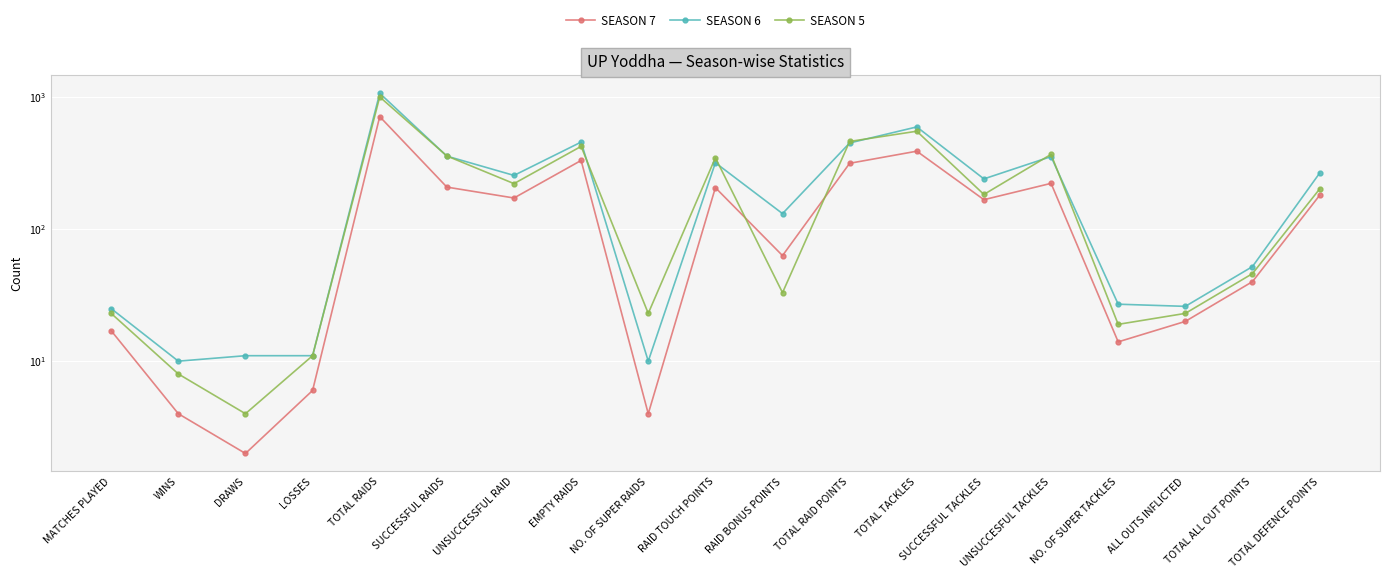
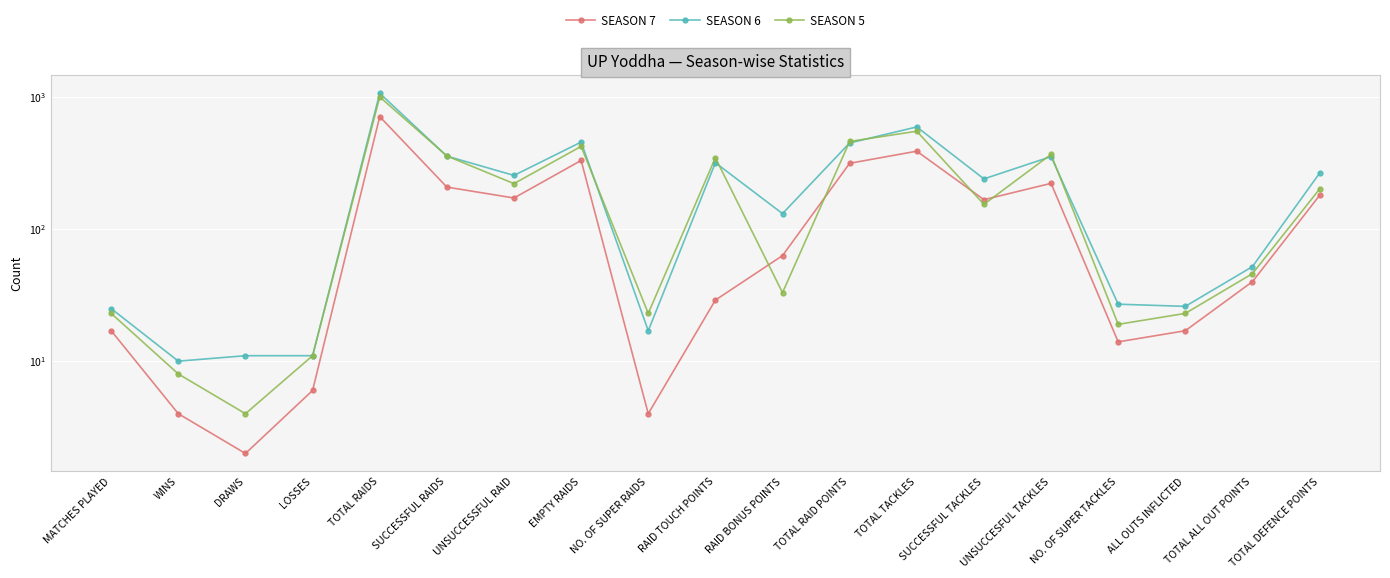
  {
    "SEASON 7": {
      "MATCHES PLAYED": 17,
      "WINS": 4,
      "DRAWS": 2,
      "LOSSES": 6,
      "TOTAL RAIDS": 700,
      "SUCCESSFUL RAIDS": 210,
      "UNSUCCESSFUL RAID": 170,
      "EMPTY RAIDS": 330,
      "NO. OF SUPER RAIDS": 4,
-     "RAID TOUCH POINTS": 210,
+     "RAID TOUCH POINTS": 29,
      "RAID BONUS POINTS": 60,
      "TOTAL RAID POINTS": 320,
      "TOTAL TACKLES": 390,
      "SUCCESSFUL TACKLES": 170,
      "UNSUCCESFUL TACKLES": 220,
      "NO. OF SUPER TACKLES": 14,
-     "ALL OUTS INFLICTED": 20,
+     "ALL OUTS INFLICTED": 17,
      "TOTAL ALL OUT POINTS": 40,
      "TOTAL DEFENCE POINTS": 180
    },
    "SEASON 6": {
      "MATCHES PLAYED": 25,
      "WINS": 10,
      "DRAWS": 11,
      "TOTAL RAIDS": 1100,
      "UNSUCCESSFUL RAID": 260,
      "EMPTY RAIDS": 460,
-     "NO. OF SUPER RAIDS": 10,
+     "NO. OF SUPER RAIDS": 17,
      "RAID TOUCH POINTS": 320,
      "RAID BONUS POINTS": 130,
      "TOTAL TACKLES": 600,
      "SUCCESSFUL TACKLES": 240,
      "NO. OF SUPER TACKLES": 27,
      "ALL OUTS INFLICTED": 26,
      "TOTAL ALL OUT POINTS": 52,
      "TOTAL DEFENCE POINTS": 270
    },
    "SEASON 5": {
      "MATCHES PLAYED": 23,
      "WINS": 8,
      "DRAWS": 4,
      "TOTAL RAIDS": 1000,
      "UNSUCCESSFUL RAID": 220,
      "EMPTY RAIDS": 420,
      "NO. OF SUPER RAIDS": 23,
      "RAID TOUCH POINTS": 350,
      "RAID BONUS POINTS": 33,
      "TOTAL TACKLES": 550,
-     "SUCCESSFUL TACKLES": 180,
+     "SUCCESSFUL TACKLES": 150,
      "NO. OF SUPER TACKLES": 19,
      "ALL OUTS INFLICTED": 23,
      "TOTAL ALL OUT POINTS": 46,
      "TOTAL DEFENCE POINTS": 200
    }
  }
